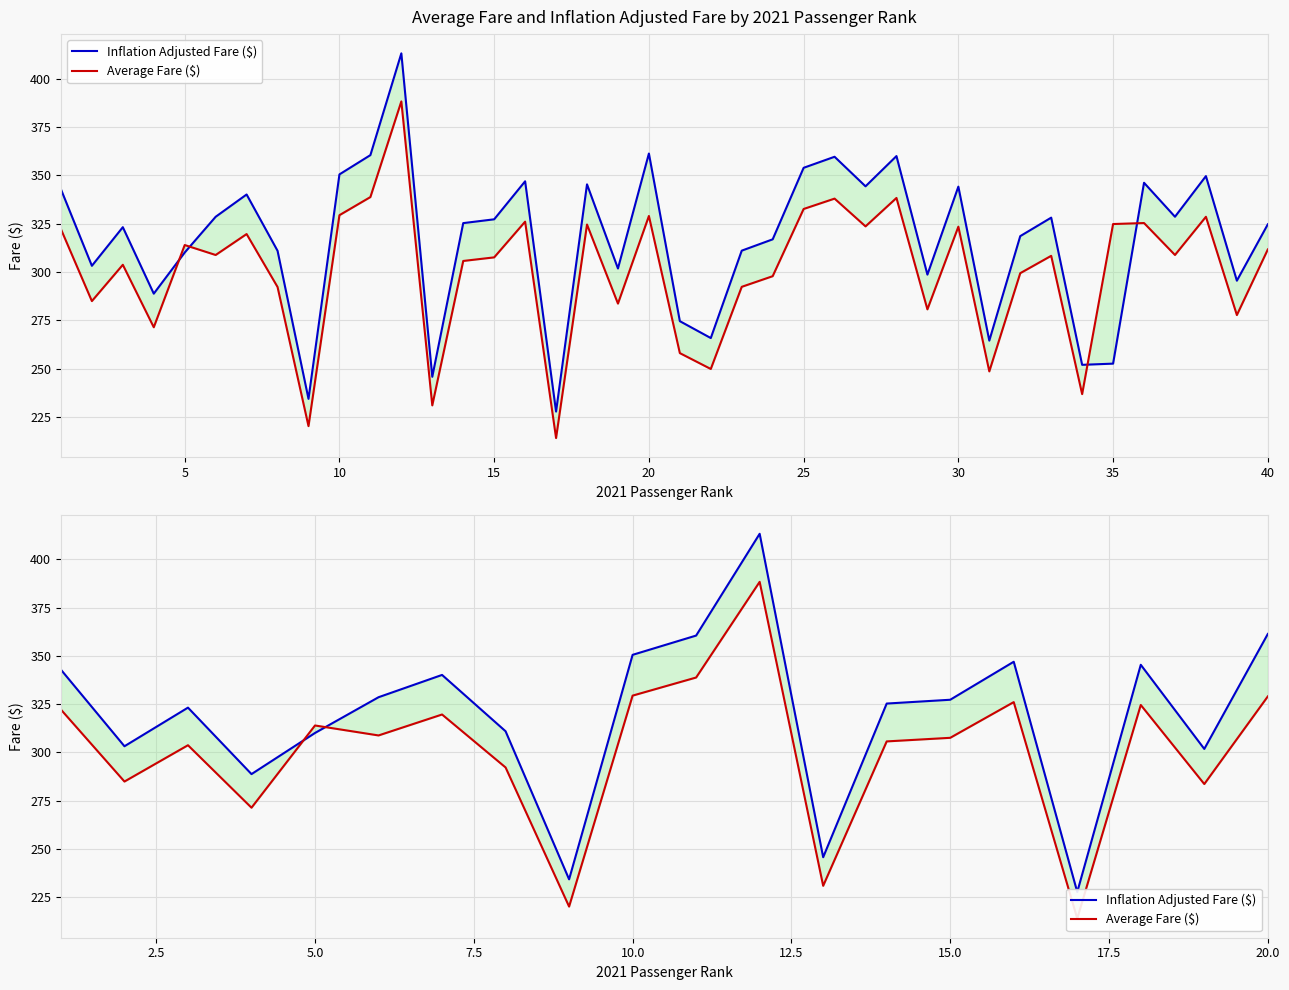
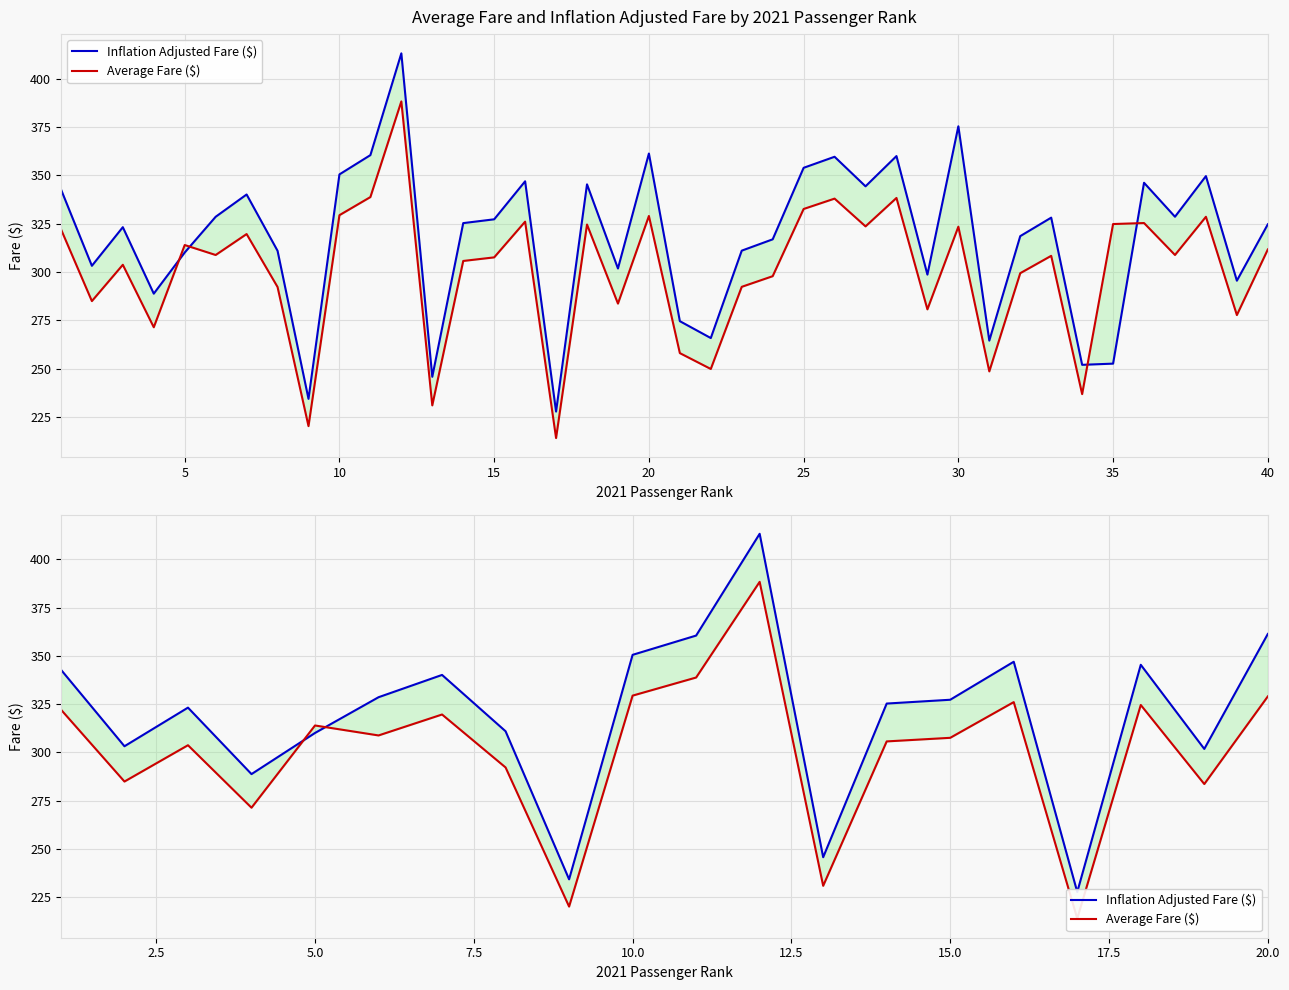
  {
    "Average Fare and Inflation Adjusted Fare by 2021 Passenger Rank": {
      "Inflation Adjusted Fare ($)": {
        "5": 310,
-       "30": 344,
+       "30": 375,
        "35": 253
      },
      "Average Fare ($)": {
        "10": 329,
        "15": 308,
        "20": 329,
        "25": 333,
        "30": 323,
        "40": 312
      }
    }
  }
